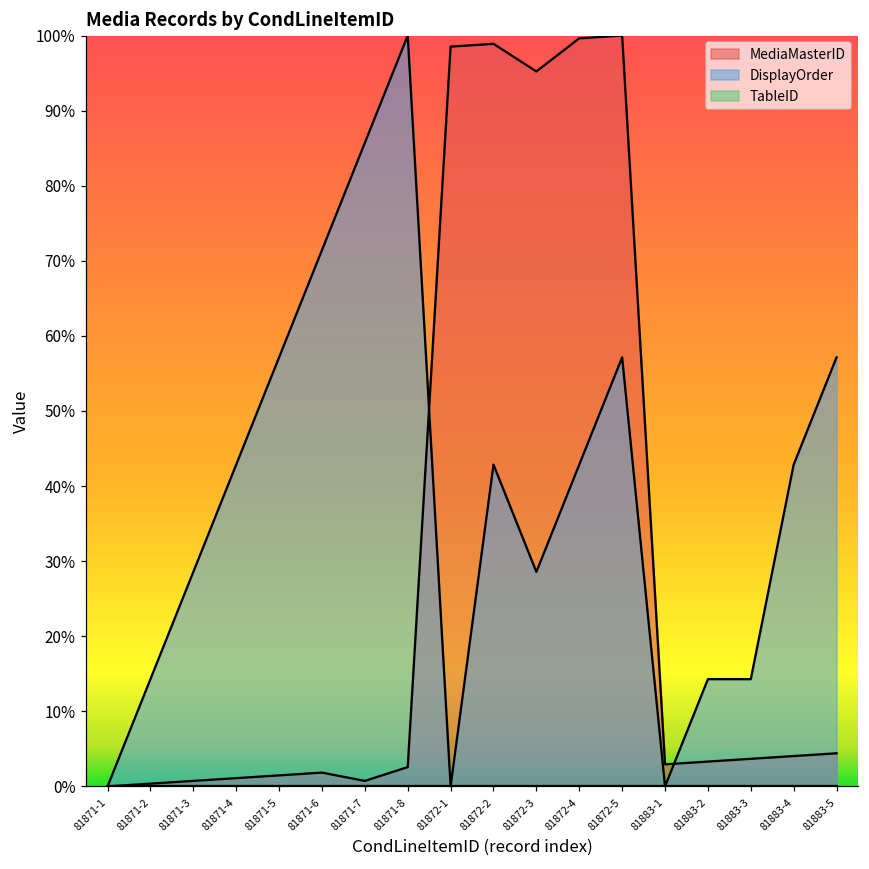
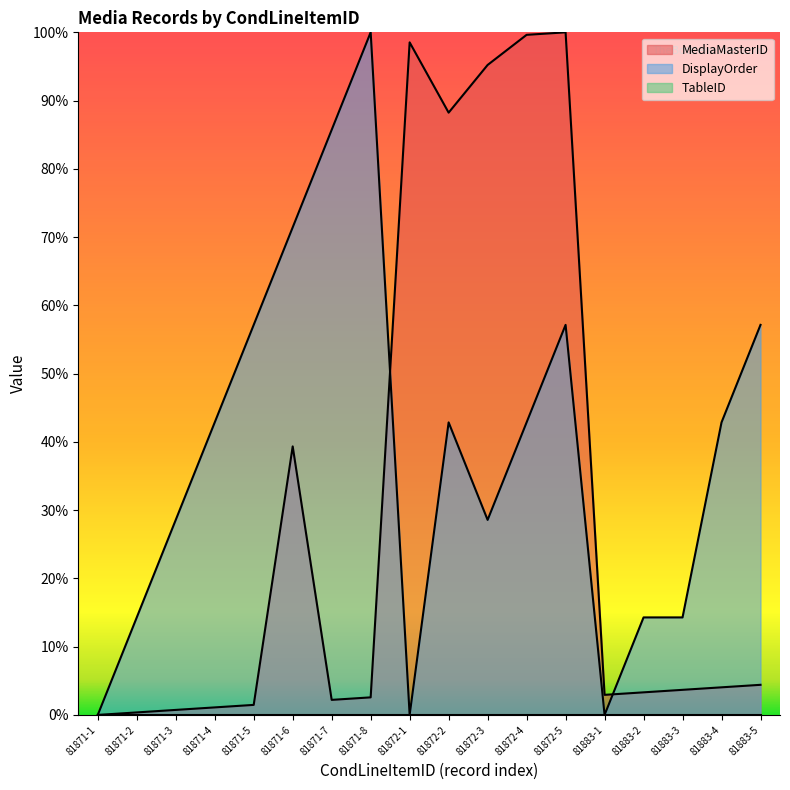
  {
    "MediaMasterID": {
      "81871-3": "1%",
      "81871-4": "1%",
      "81871-5": "1%",
-     "81871-6": "2%",
-     "81871-7": "1%",
+     "81871-6": "39%",
+     "81871-7": "2%",
      "81871-8": "3%",
      "81872-1": "99%",
-     "81872-2": "99%",
+     "81872-2": "88%",
      "81872-3": "95%",
      "81872-4": "100%",
      "81872-5": "100%",
      "81883-1": "3%",
      "81883-2": "3%",
      "81883-3": "4%",
      "81883-4": "4%",
      "81883-5": "4%"
    },
    "DisplayOrder": {
      "81871-2": "14%",
      "81871-3": "29%",
      "81871-4": "43%",
      "81871-5": "57%",
      "81871-6": "71%",
      "81871-7": "86%",
      "81871-8": "100%",
      "81872-2": "43%",
      "81872-3": "29%",
      "81872-4": "43%",
      "81872-5": "57%",
      "81883-2": "14%",
      "81883-3": "14%",
      "81883-4": "43%",
      "81883-5": "57%"
    },
    "TableID": {
      "81871-3": "0%",
      "81871-4": "0%",
      "81871-5": "0%",
      "81871-6": "0%",
      "81871-7": "0%",
      "81871-8": "0%",
      "81872-2": "0%",
      "81872-3": "0%",
      "81872-4": "0%",
      "81872-5": "0%",
      "81883-2": "0%",
      "81883-3": "0%",
      "81883-4": "0%",
      "81883-5": "0%"
    }
  }
